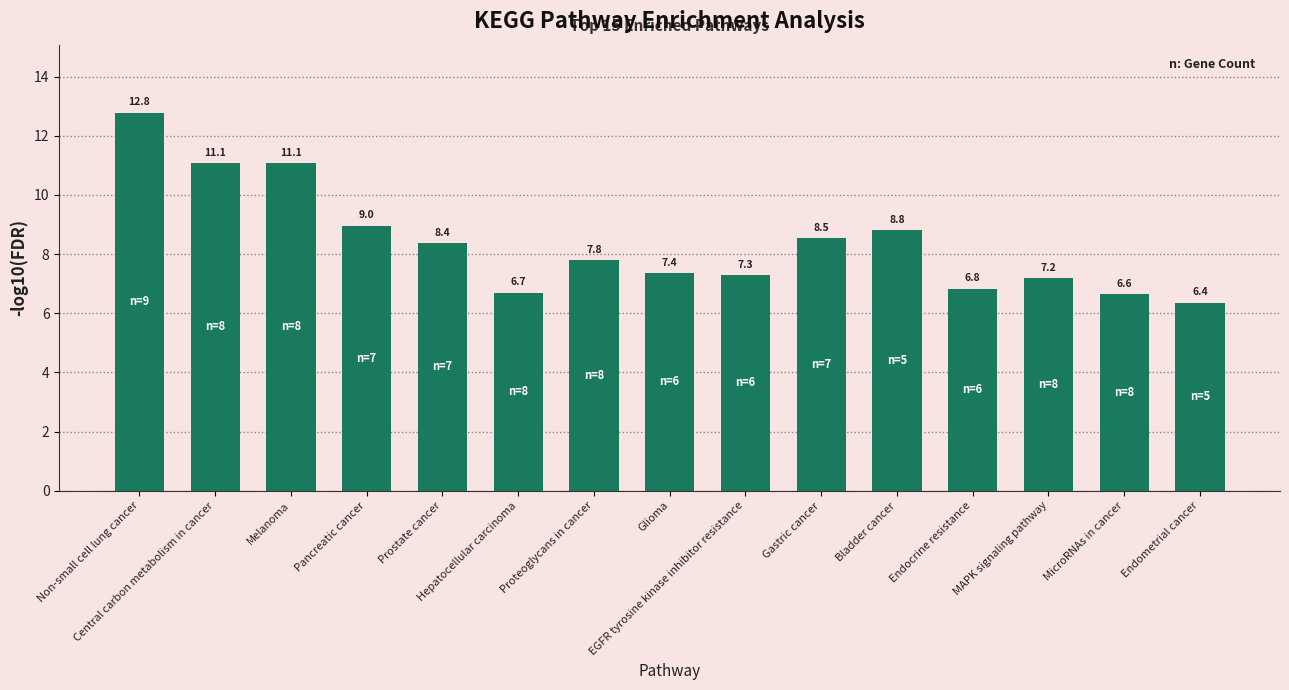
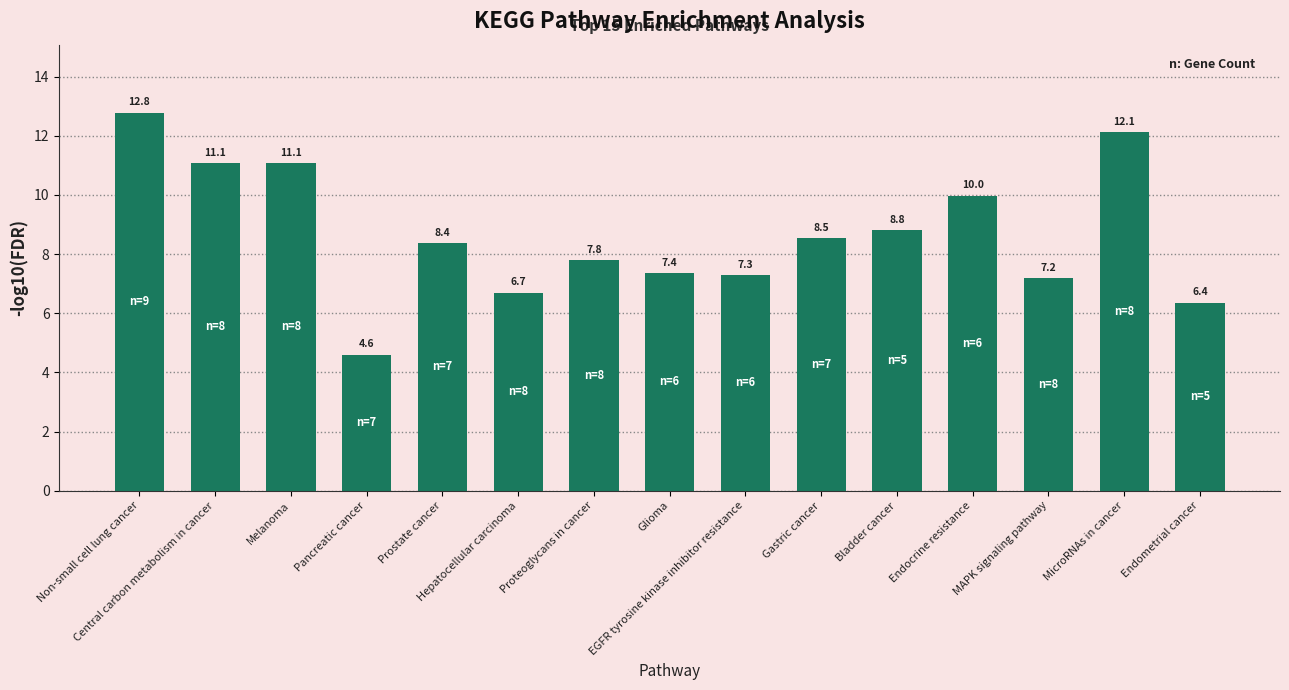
  {
    "Non-small cell lung cancer": 12.8,
    "Central carbon metabolism in cancer": 11.1,
    "Melanoma": 11.1,
-   "Pancreatic cancer": 9.0,
+   "Pancreatic cancer": 4.6,
    "Prostate cancer": 8.4,
    "Hepatocellular carcinoma": 6.7,
    "Proteoglycans in cancer": 7.8,
    "Glioma": 7.4,
    "EGFR tyrosine kinase inhibitor resistance": 7.3,
    "Gastric cancer": 8.5,
    "Bladder cancer": 8.8,
-   "Endocrine resistance": 6.8,
+   "Endocrine resistance": 10.0,
    "MAPK signaling pathway": 7.2,
-   "MicroRNAs in cancer": 6.6,
+   "MicroRNAs in cancer": 12.1,
    "Endometrial cancer": 6.4
  }
